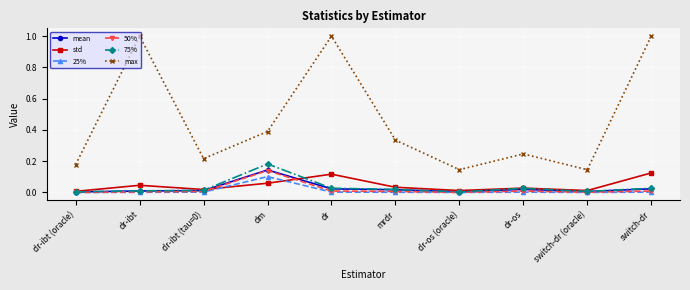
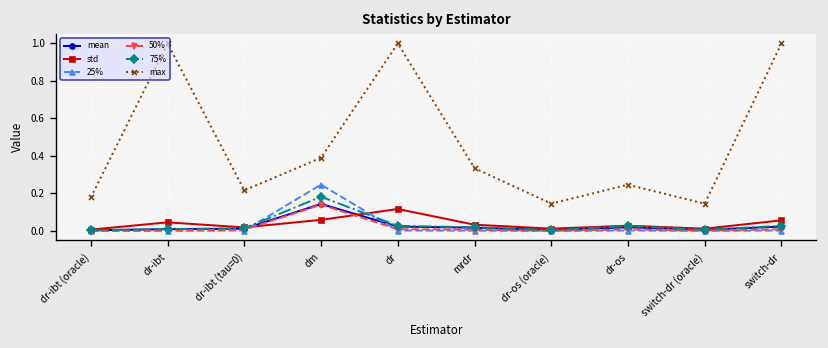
  {
    "std": {
      "dr-ibt": 0.05,
      "dm": 0.06,
      "dr": 0.12,
-     "switch-dr": 0.13
+     "switch-dr": 0.06
    },
    "25%": {
-     "dm": 0.10
+     "dm": 0.25
    },
    "75%": {
      "dm": 0.18
    },
    "max": {
      "dr-ibt (oracle)": 0.18,
      "dr-ibt (tau=0)": 0.22,
      "dm": 0.39,
      "dr": 1.00,
      "mrdr": 0.33,
      "dr-os (oracle)": 0.15,
      "dr-os": 0.25,
      "switch-dr (oracle)": 0.15,
      "switch-dr": 1.00
    }
  }
